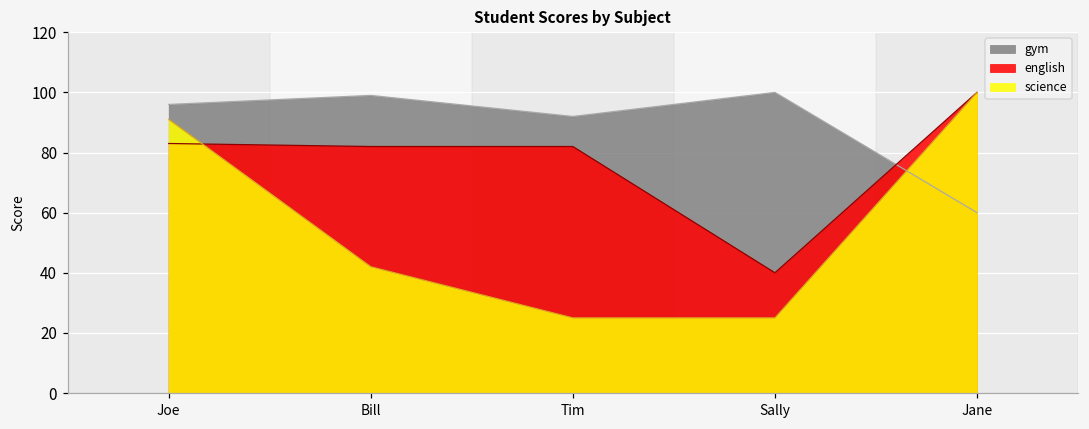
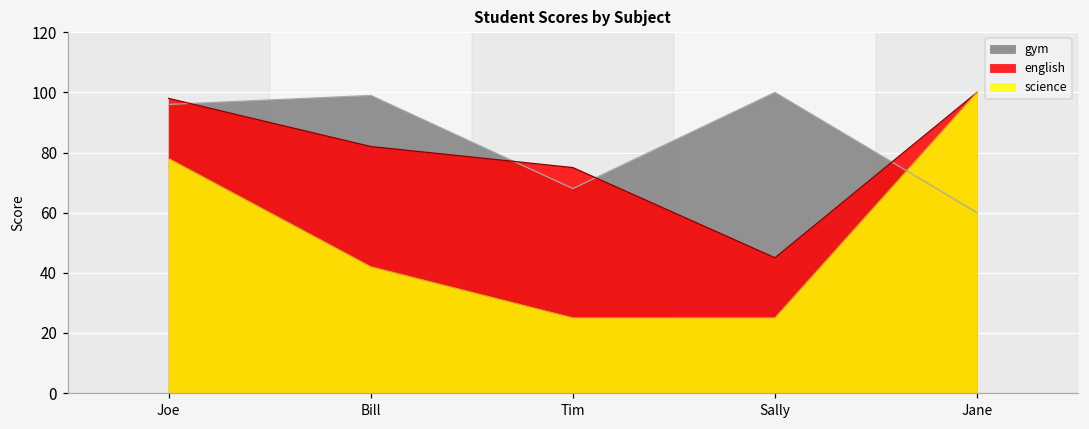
  {
    "gym": {
      "Joe": 96,
      "Bill": 99,
-     "Tim": 92,
+     "Tim": 68,
      "Sally": 100,
      "Jane": 60
    },
    "english": {
-     "Joe": 83,
+     "Joe": 98,
      "Bill": 82,
-     "Tim": 82,
-     "Sally": 40
+     "Tim": 75,
+     "Sally": 45
    },
    "science": {
-     "Joe": 91,
+     "Joe": 78,
      "Bill": 42,
      "Tim": 25,
      "Sally": 25
    }
  }
